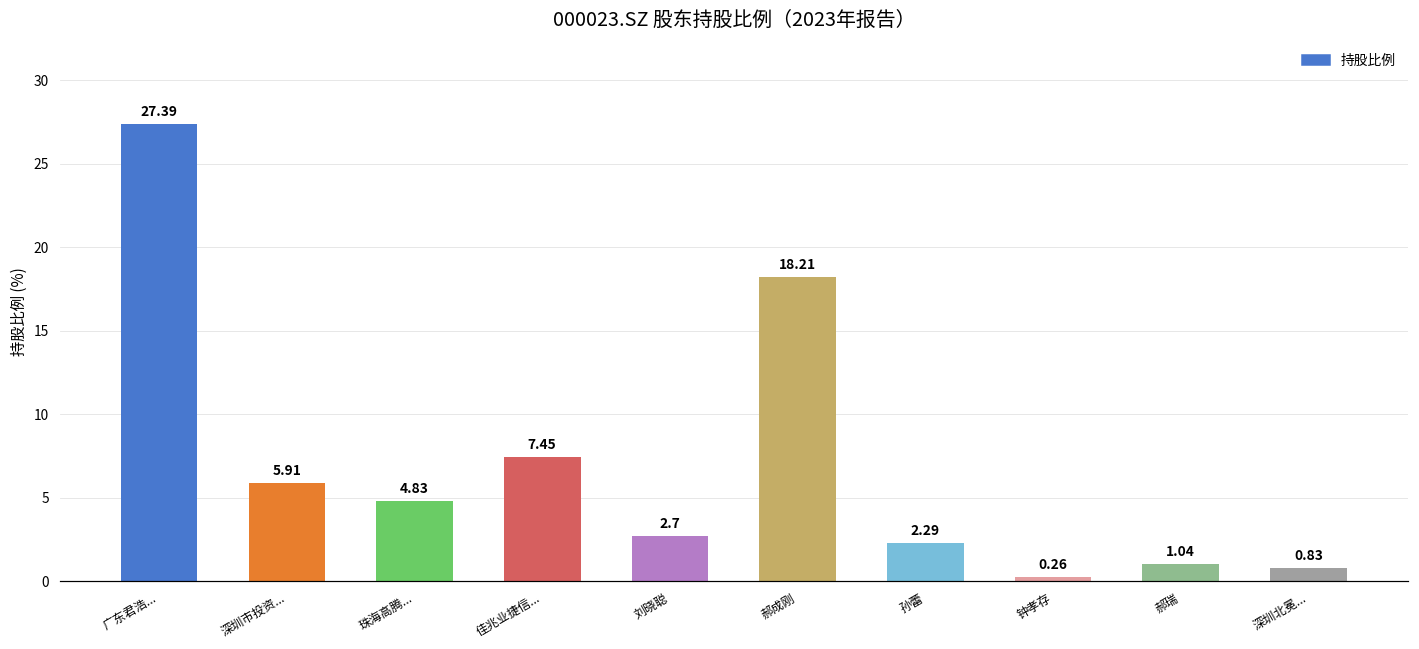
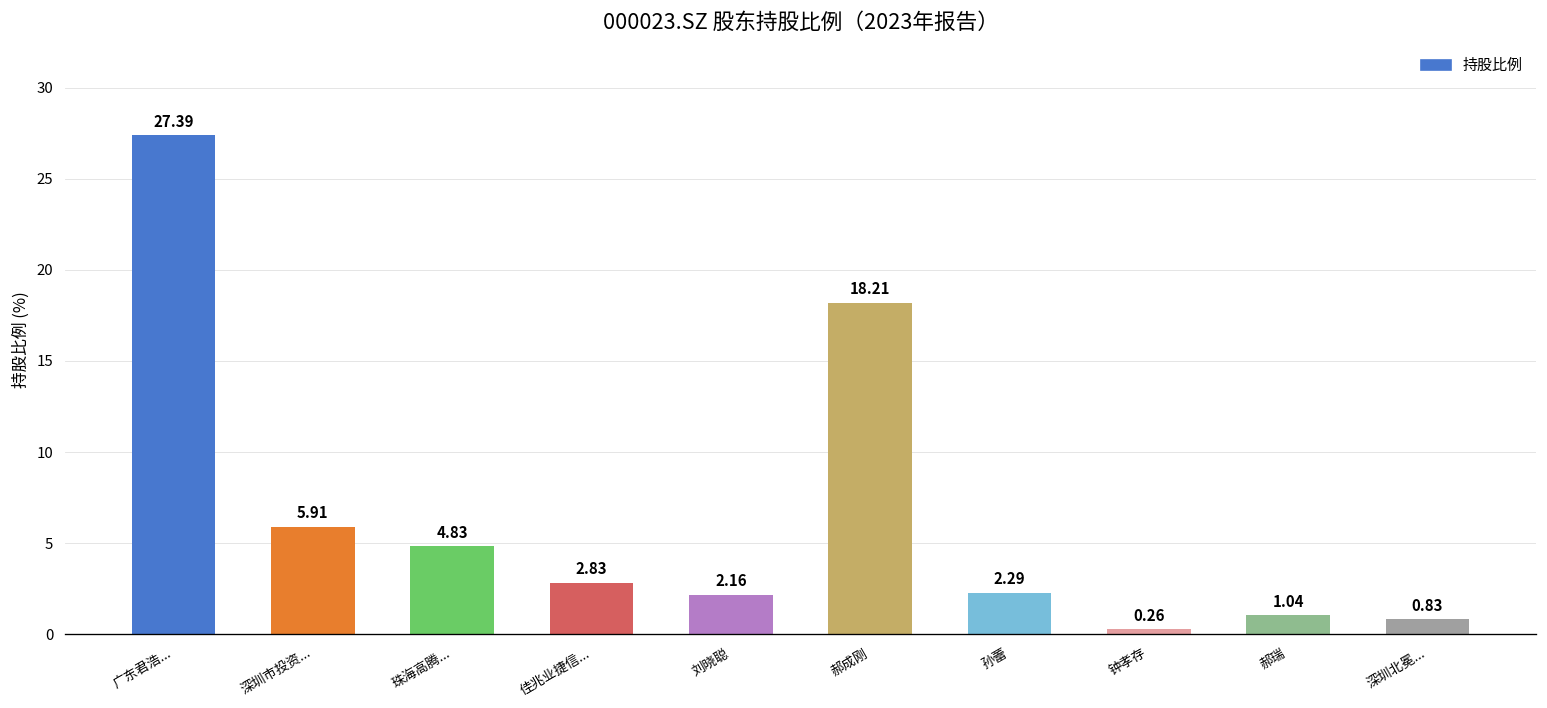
  {
    "广东君浩...": 27.39,
    "深圳市投资...": 5.91,
    "珠海高腾...": 4.83,
-   "佳兆业捷信...": 7.45,
-   "刘晓聪": 2.7,
+   "佳兆业捷信...": 2.83,
+   "刘晓聪": 2.16,
    "郝成刚": 18.21,
    "孙蕾": 2.29,
    "钟孝存": 0.26,
    "郝瑞": 1.04,
    "深圳北冕...": 0.83
  }
